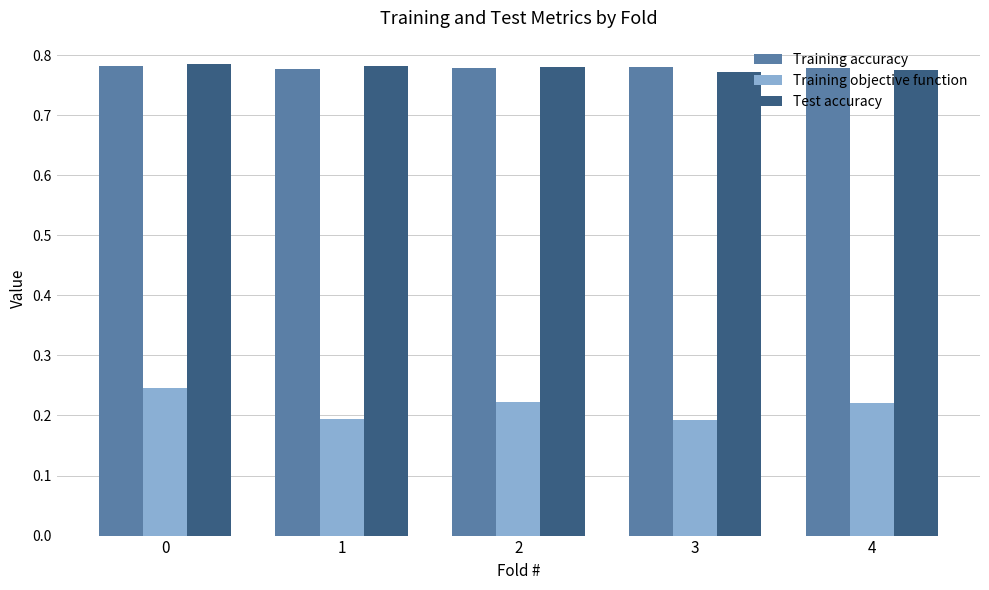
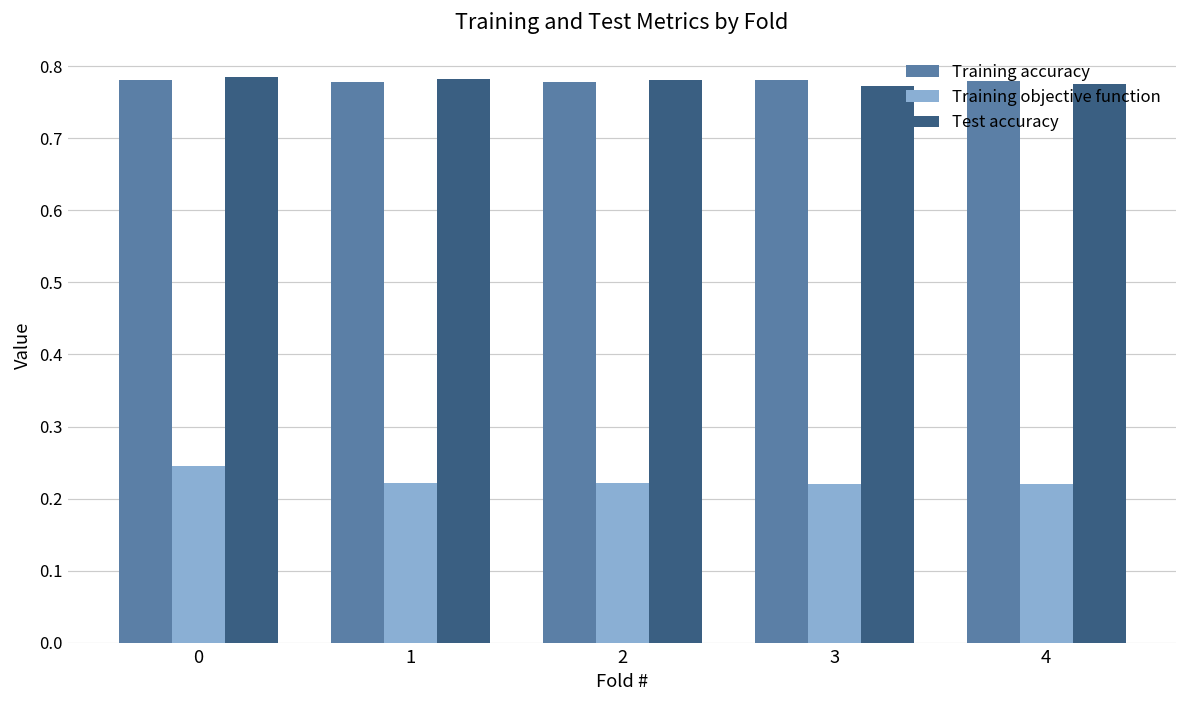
  {
    "Training objective function": {
      "0": 0.25,
-     "1": 0.19,
+     "1": 0.22,
      "2": 0.22,
-     "3": 0.19,
+     "3": 0.22,
      "4": 0.22
    }
  }
